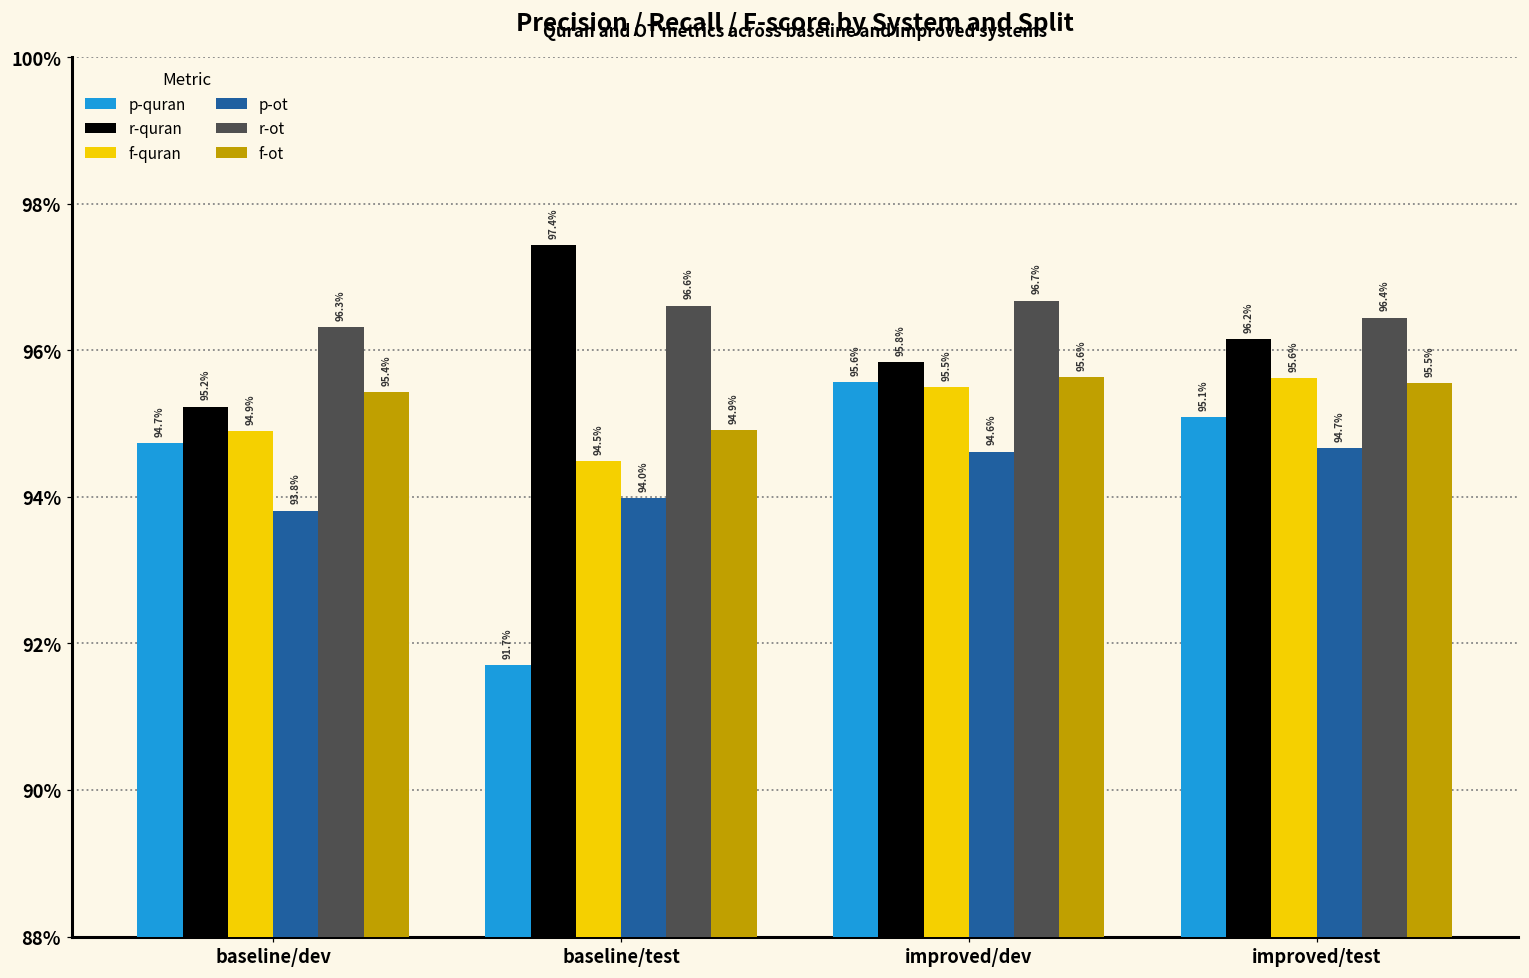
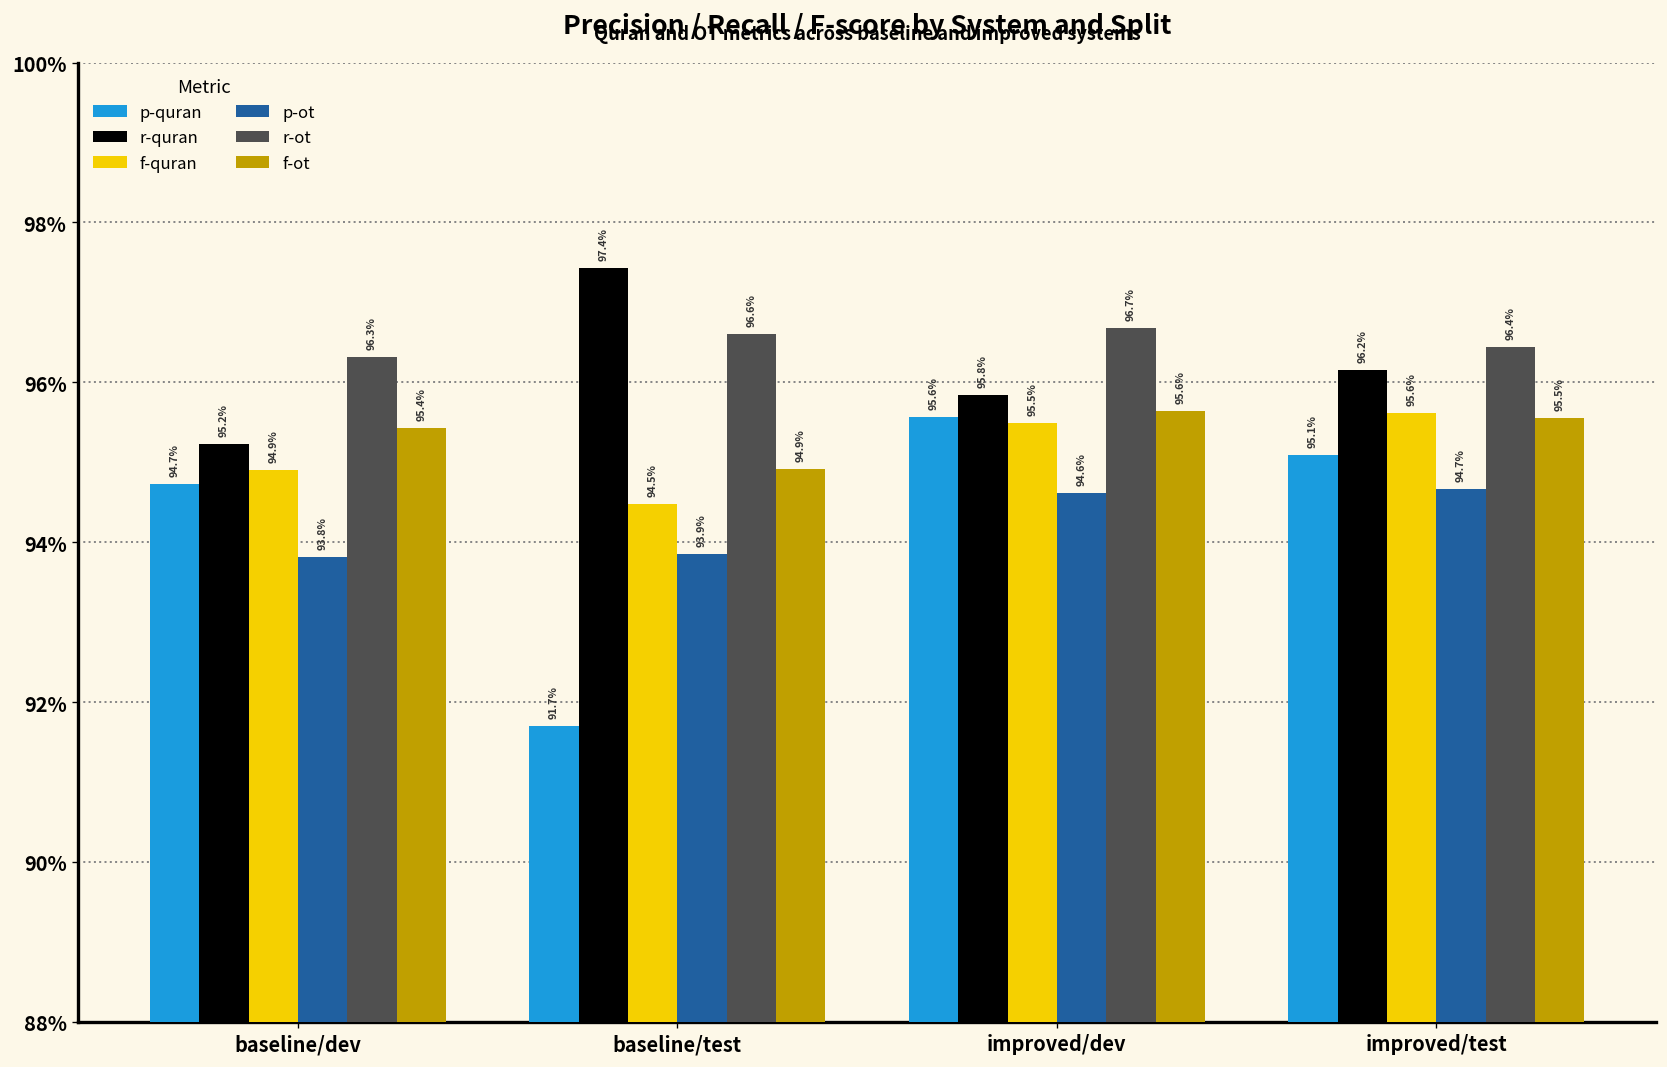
  {
    "p-quran": {
      "baseline/dev": "94.7%",
      "baseline/test": "91.7%",
      "improved/dev": "95.6%",
      "improved/test": "95.1%"
    },
    "r-quran": {
      "baseline/dev": "95.2%",
      "baseline/test": "97.4%",
      "improved/dev": "95.8%",
      "improved/test": "96.2%"
    },
    "f-quran": {
      "baseline/dev": "94.9%",
      "baseline/test": "94.5%",
      "improved/dev": "95.5%",
      "improved/test": "95.6%"
    },
    "p-ot": {
      "baseline/dev": "93.8%",
-     "baseline/test": "94.0%",
+     "baseline/test": "93.9%",
      "improved/dev": "94.6%",
      "improved/test": "94.7%"
    },
    "r-ot": {
      "baseline/dev": "96.3%",
      "baseline/test": "96.6%",
      "improved/dev": "96.7%",
      "improved/test": "96.4%"
    },
    "f-ot": {
      "baseline/dev": "95.4%",
      "baseline/test": "94.9%",
      "improved/dev": "95.6%",
      "improved/test": "95.5%"
    }
  }
